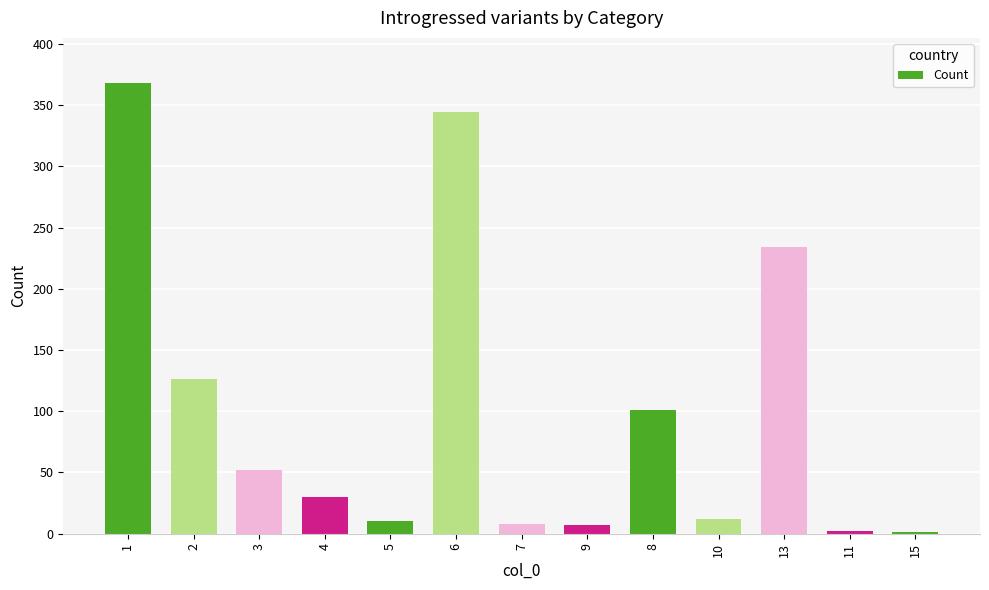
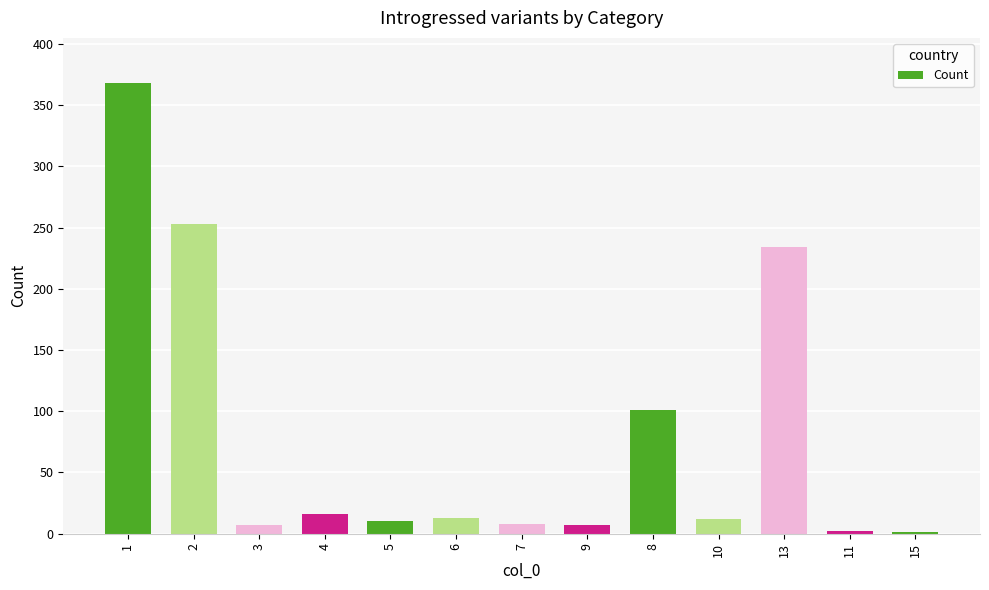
  {
    "1": 368,
-   "2": 126,
-   "3": 52,
-   "4": 30,
+   "2": 253,
+   "3": 7,
+   "4": 16,
    "5": 10,
-   "6": 344,
+   "6": 13,
    "7": 8,
    "9": 7,
    "8": 101,
    "10": 12,
    "13": 234
  }
